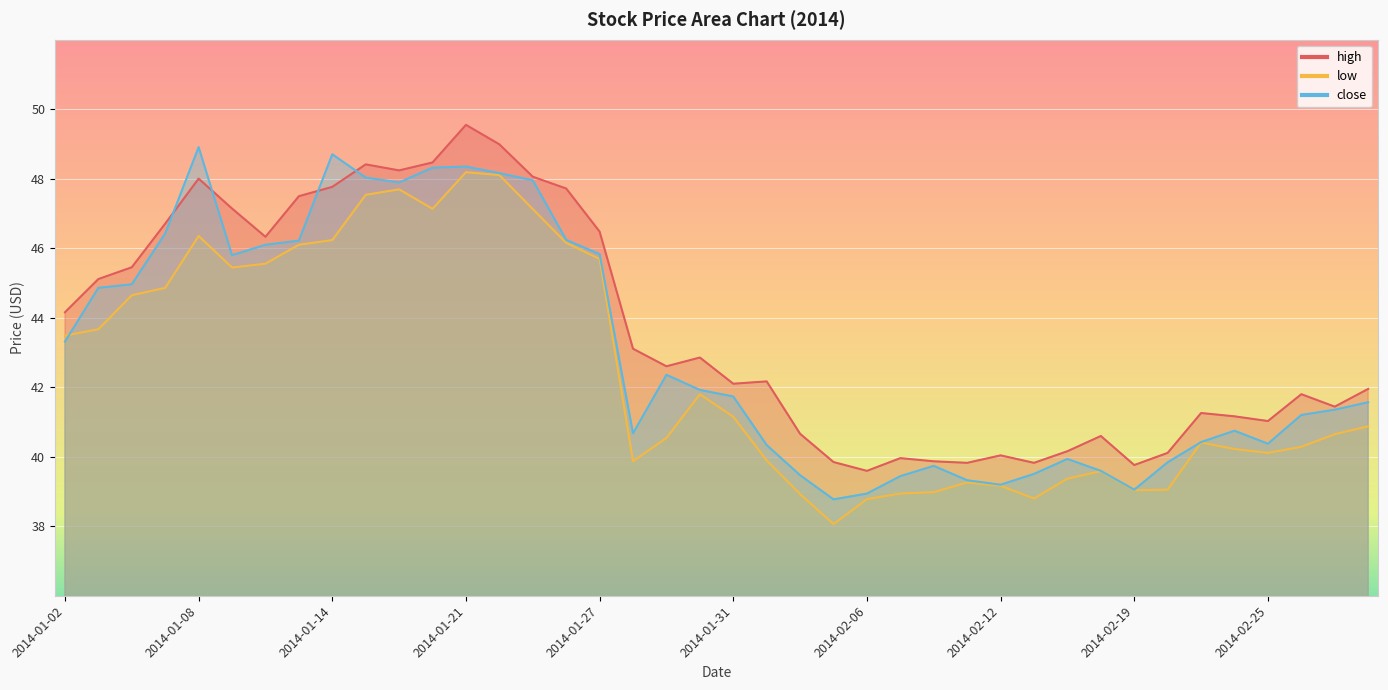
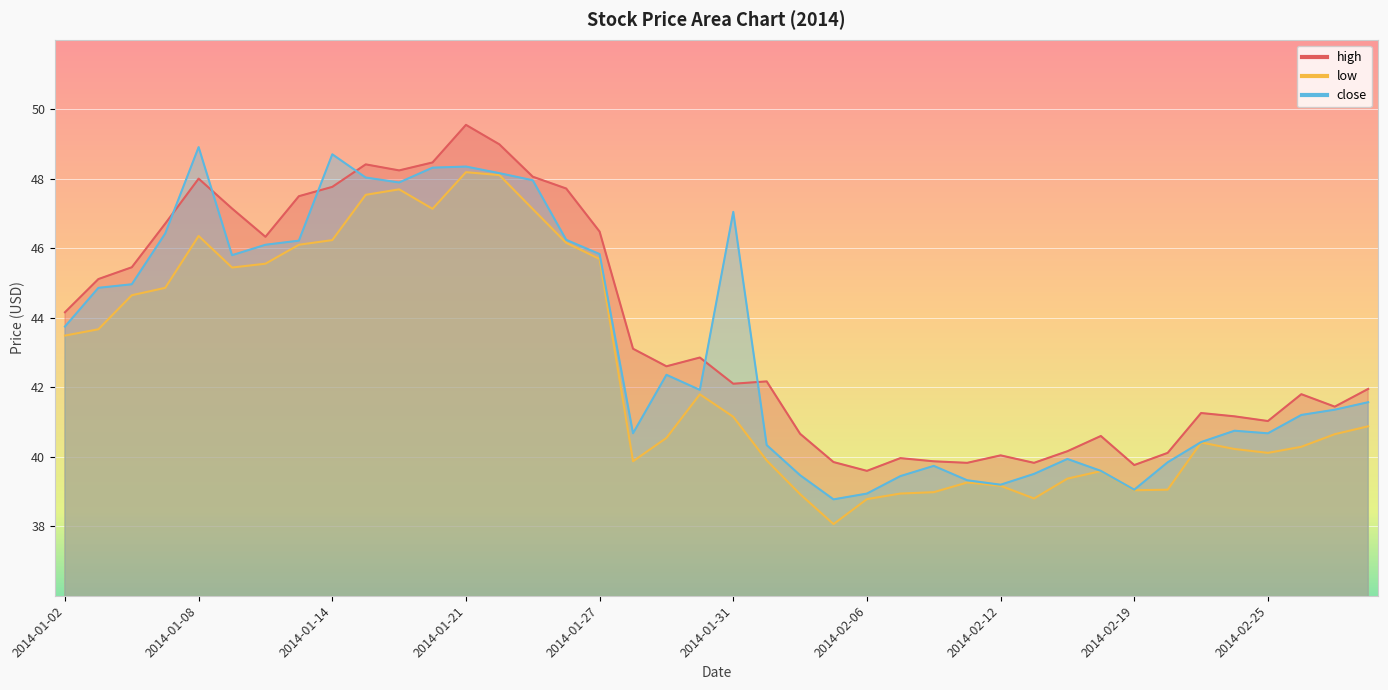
  {
    "close": {
-     "2014-01-02": 43.3,
+     "2014-01-02": 43.7,
      "2014-01-08": 48.9,
      "2014-01-14": 48.7,
      "2014-01-21": 48.3,
      "2014-01-27": 45.8,
-     "2014-01-31": 41.7,
+     "2014-01-31": 47.0,
      "2014-02-06": 38.9,
-     "2014-02-25": 40.4
+     "2014-02-25": 40.7
    }
  }
